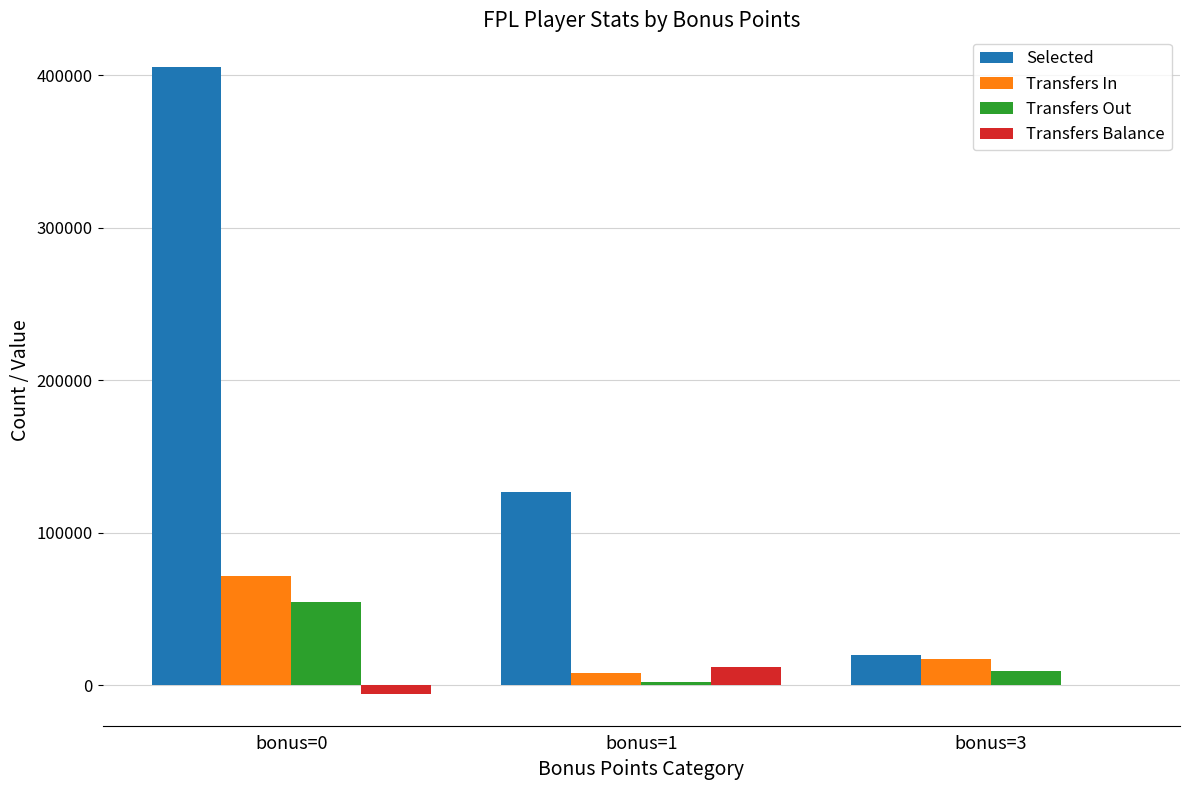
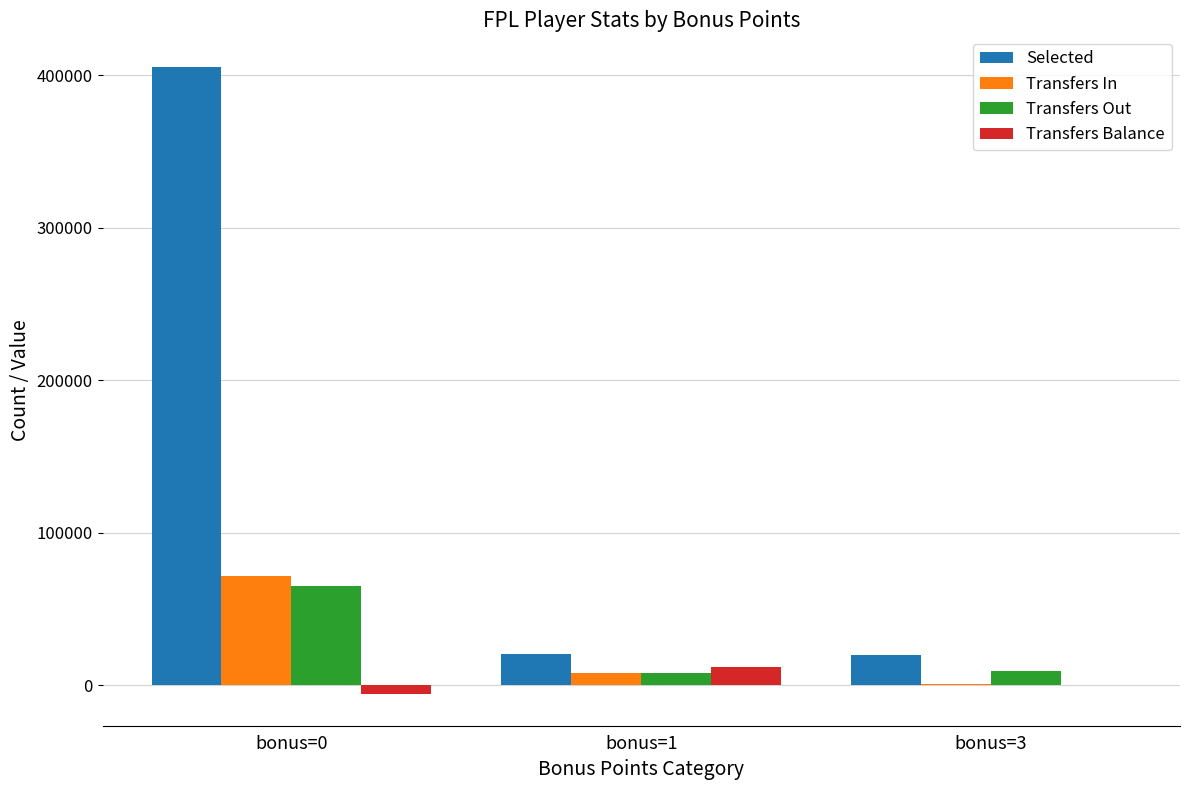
  {
    "Selected": {
      "bonus=0": 406000,
-     "bonus=1": 127000,
+     "bonus=1": 21000,
      "bonus=3": 19000
    },
    "Transfers In": {
      "bonus=0": 72000,
      "bonus=1": 8000,
-     "bonus=3": 17000
+     "bonus=3": 1000
    },
    "Transfers Out": {
-     "bonus=0": 54000,
-     "bonus=1": 2000,
+     "bonus=0": 65000,
+     "bonus=1": 8000,
      "bonus=3": 9000
    },
    "Transfers Balance": {
      "bonus=0": -6000,
      "bonus=1": 12000
    }
  }
